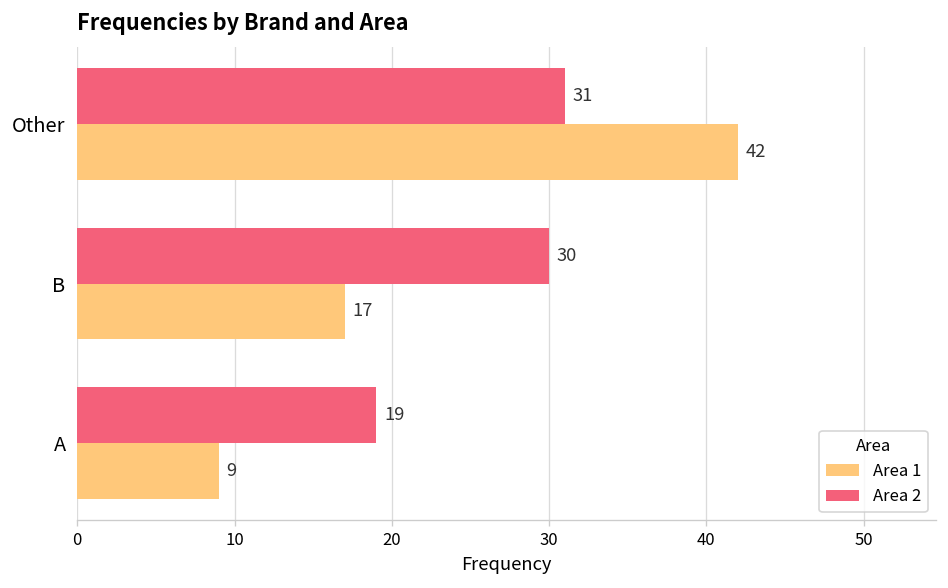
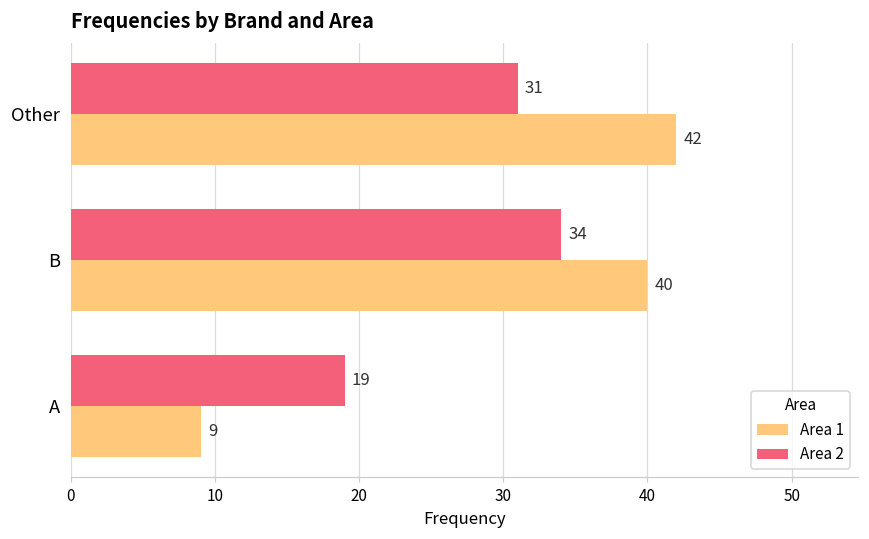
  {
    "Area 1": {
      "Other": 42,
-     "B": 17,
+     "B": 40,
      "A": 9
    },
    "Area 2": {
      "Other": 31,
-     "B": 30,
+     "B": 34,
      "A": 19
    }
  }
